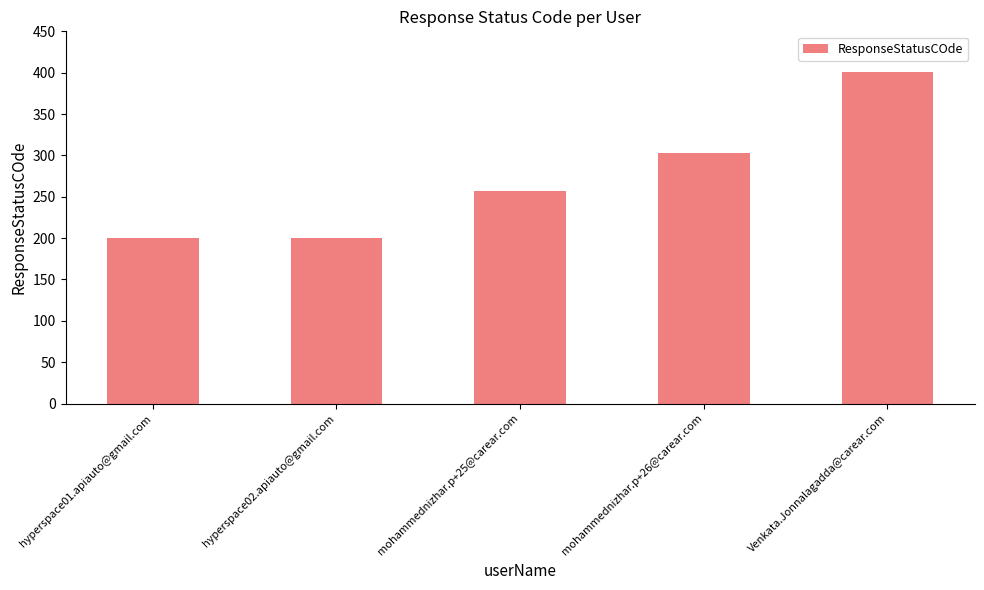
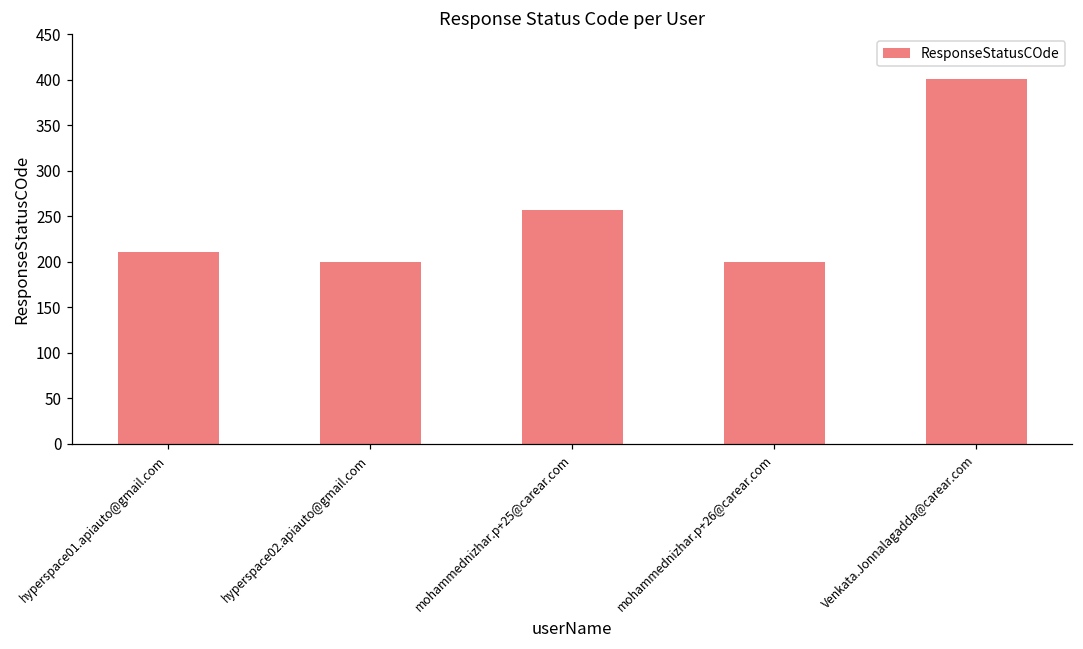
  {
-   "hyperspace01.apiauto@gmail.com": 200,
+   "hyperspace01.apiauto@gmail.com": 210,
    "hyperspace02.apiauto@gmail.com": 200,
    "mohammednizhar.p+25@carear.com": 260,
-   "mohammednizhar.p+26@carear.com": 300,
+   "mohammednizhar.p+26@carear.com": 200,
    "Venkata.Jonnalagadda@carear.com": 400
  }
